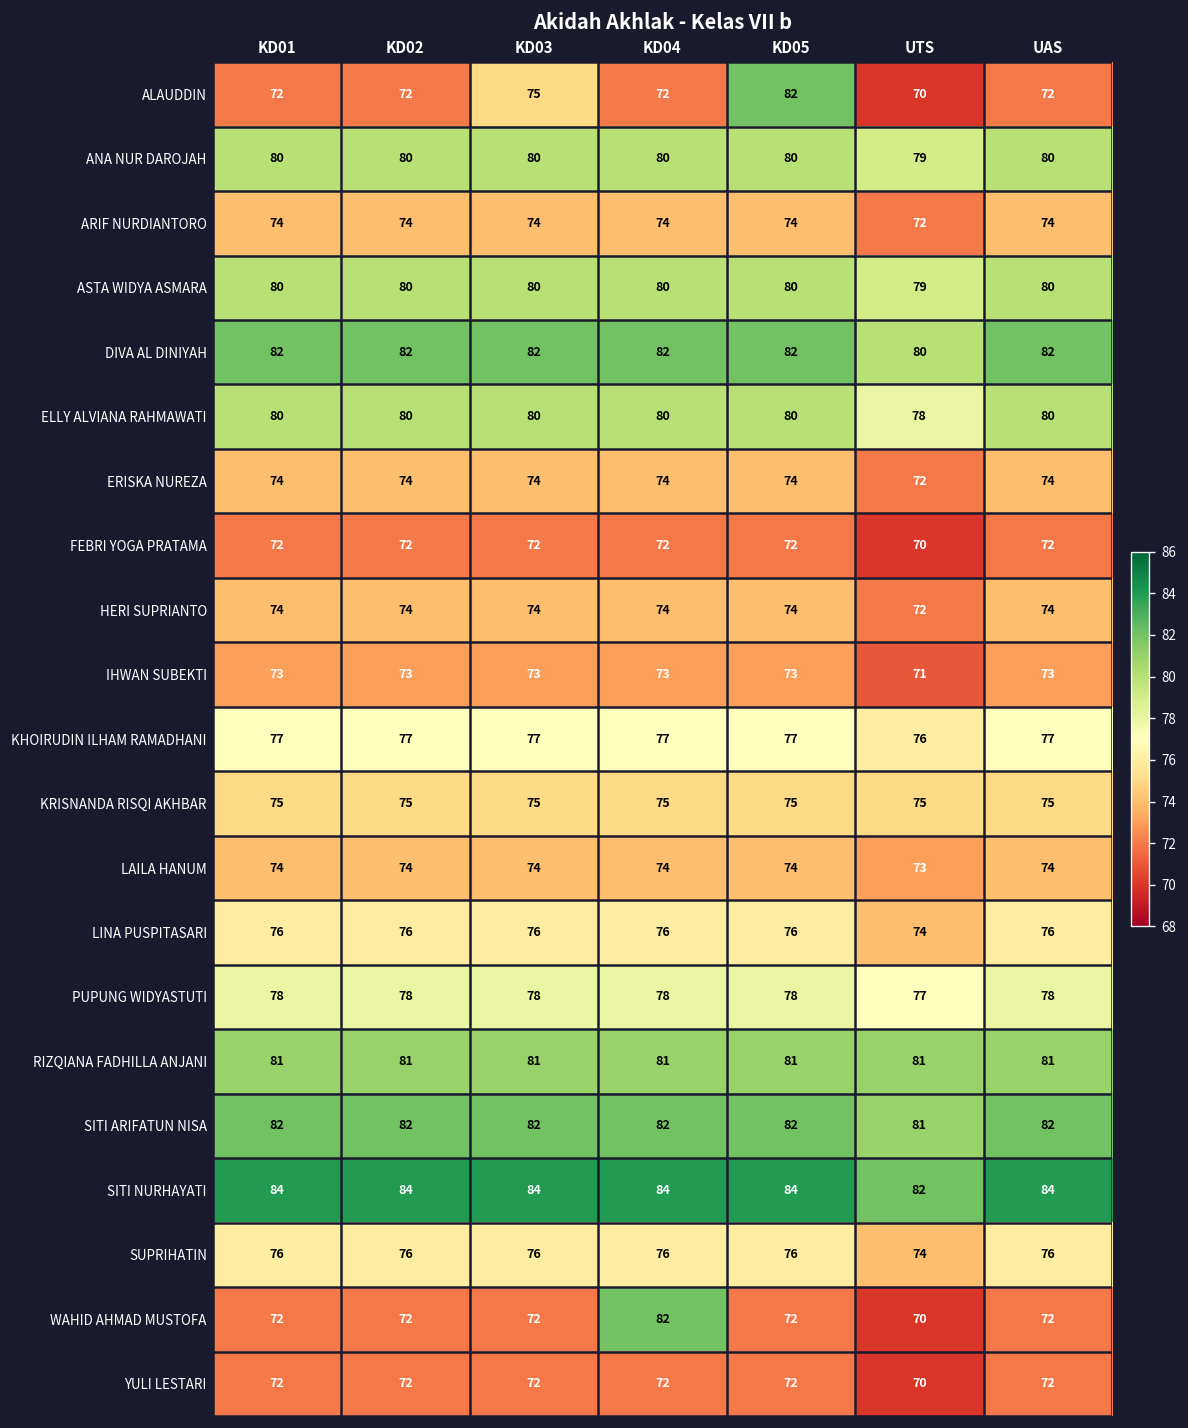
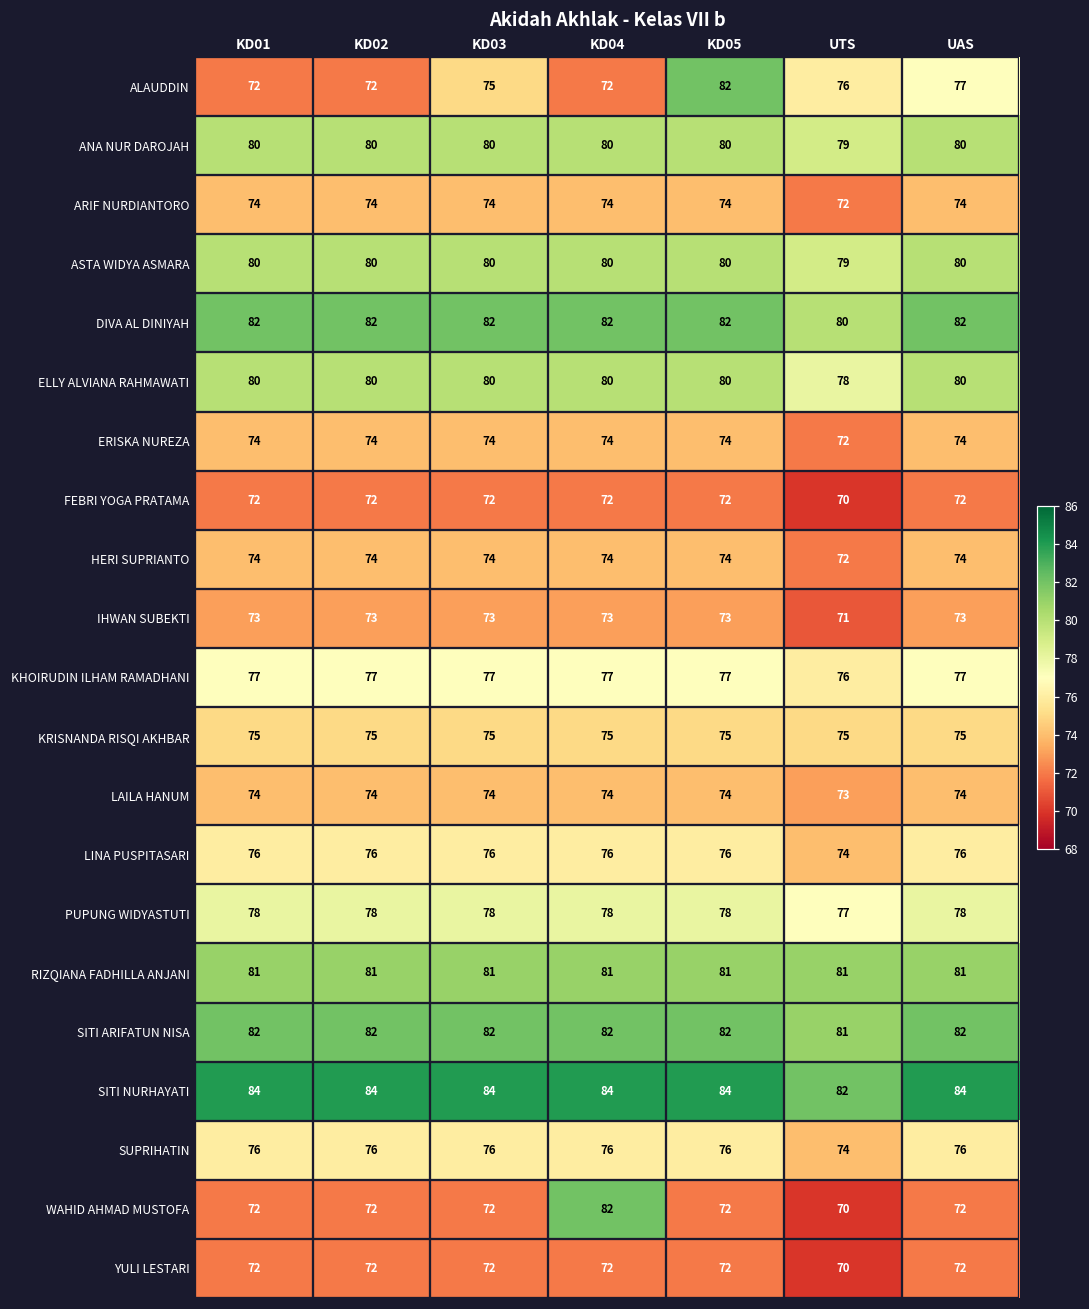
  {
    "ALAUDDIN": {
      "KD01": 72,
      "KD02": 72,
      "KD03": 75,
      "KD04": 72,
      "KD05": 82,
-     "UTS": 70,
-     "UAS": 72
+     "UTS": 76,
+     "UAS": 77
    },
    "ANA NUR DAROJAH": {
      "KD01": 80,
      "KD02": 80,
      "KD03": 80,
      "KD04": 80,
      "KD05": 80,
      "UTS": 79,
      "UAS": 80
    },
    "ARIF NURDIANTORO": {
      "KD01": 74,
      "KD02": 74,
      "KD03": 74,
      "KD04": 74,
      "KD05": 74,
      "UTS": 72,
      "UAS": 74
    },
    "ASTA WIDYA ASMARA": {
      "KD01": 80,
      "KD02": 80,
      "KD03": 80,
      "KD04": 80,
      "KD05": 80,
      "UTS": 79,
      "UAS": 80
    },
    "DIVA AL DINIYAH": {
      "KD01": 82,
      "KD02": 82,
      "KD03": 82,
      "KD04": 82,
      "KD05": 82,
      "UTS": 80,
      "UAS": 82
    },
    "ELLY ALVIANA RAHMAWATI": {
      "KD01": 80,
      "KD02": 80,
      "KD03": 80,
      "KD04": 80,
      "KD05": 80,
      "UTS": 78,
      "UAS": 80
    },
    "ERISKA NUREZA": {
      "KD01": 74,
      "KD02": 74,
      "KD03": 74,
      "KD04": 74,
      "KD05": 74,
      "UTS": 72,
      "UAS": 74
    },
    "FEBRI YOGA PRATAMA": {
      "KD01": 72,
      "KD02": 72,
      "KD03": 72,
      "KD04": 72,
      "KD05": 72,
      "UTS": 70,
      "UAS": 72
    },
    "HERI SUPRIANTO": {
      "KD01": 74,
      "KD02": 74,
      "KD03": 74,
      "KD04": 74,
      "KD05": 74,
      "UTS": 72,
      "UAS": 74
    },
    "IHWAN SUBEKTI": {
      "KD01": 73,
      "KD02": 73,
      "KD03": 73,
      "KD04": 73,
      "KD05": 73,
      "UTS": 71,
      "UAS": 73
    },
    "KHOIRUDIN ILHAM RAMADHANI": {
      "KD01": 77,
      "KD02": 77,
      "KD03": 77,
      "KD04": 77,
      "KD05": 77,
      "UTS": 76,
      "UAS": 77
    },
    "KRISNANDA RISQI AKHBAR": {
      "KD01": 75,
      "KD02": 75,
      "KD03": 75,
      "KD04": 75,
      "KD05": 75,
      "UTS": 75,
      "UAS": 75
    },
    "LAILA HANUM": {
      "KD01": 74,
      "KD02": 74,
      "KD03": 74,
      "KD04": 74,
      "KD05": 74,
      "UTS": 73,
      "UAS": 74
    },
    "LINA PUSPITASARI": {
      "KD01": 76,
      "KD02": 76,
      "KD03": 76,
      "KD04": 76,
      "KD05": 76,
      "UTS": 74,
      "UAS": 76
    },
    "PUPUNG WIDYASTUTI": {
      "KD01": 78,
      "KD02": 78,
      "KD03": 78,
      "KD04": 78,
      "KD05": 78,
      "UTS": 77,
      "UAS": 78
    },
    "RIZQIANA FADHILLA ANJANI": {
      "KD01": 81,
      "KD02": 81,
      "KD03": 81,
      "KD04": 81,
      "KD05": 81,
      "UTS": 81,
      "UAS": 81
    },
    "SITI ARIFATUN NISA": {
      "KD01": 82,
      "KD02": 82,
      "KD03": 82,
      "KD04": 82,
      "KD05": 82,
      "UTS": 81,
      "UAS": 82
    },
    "SITI NURHAYATI": {
      "KD01": 84,
      "KD02": 84,
      "KD03": 84,
      "KD04": 84,
      "KD05": 84,
      "UTS": 82,
      "UAS": 84
    },
    "SUPRIHATIN": {
      "KD01": 76,
      "KD02": 76,
      "KD03": 76,
      "KD04": 76,
      "KD05": 76,
      "UTS": 74,
      "UAS": 76
    },
    "WAHID AHMAD MUSTOFA": {
      "KD01": 72,
      "KD02": 72,
      "KD03": 72,
      "KD04": 82,
      "KD05": 72,
      "UTS": 70,
      "UAS": 72
    },
    "YULI LESTARI": {
      "KD01": 72,
      "KD02": 72,
      "KD03": 72,
      "KD04": 72,
      "KD05": 72,
      "UTS": 70,
      "UAS": 72
    }
  }
